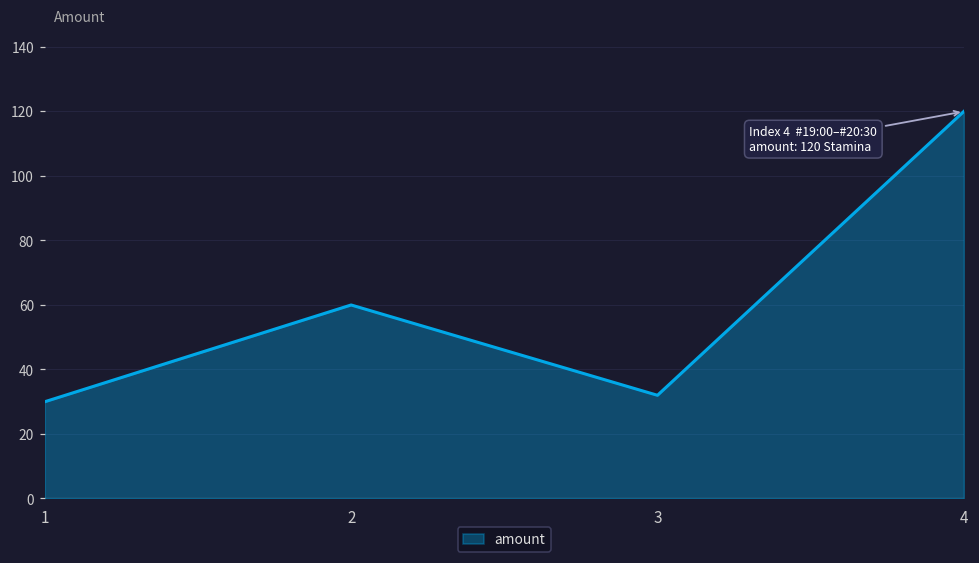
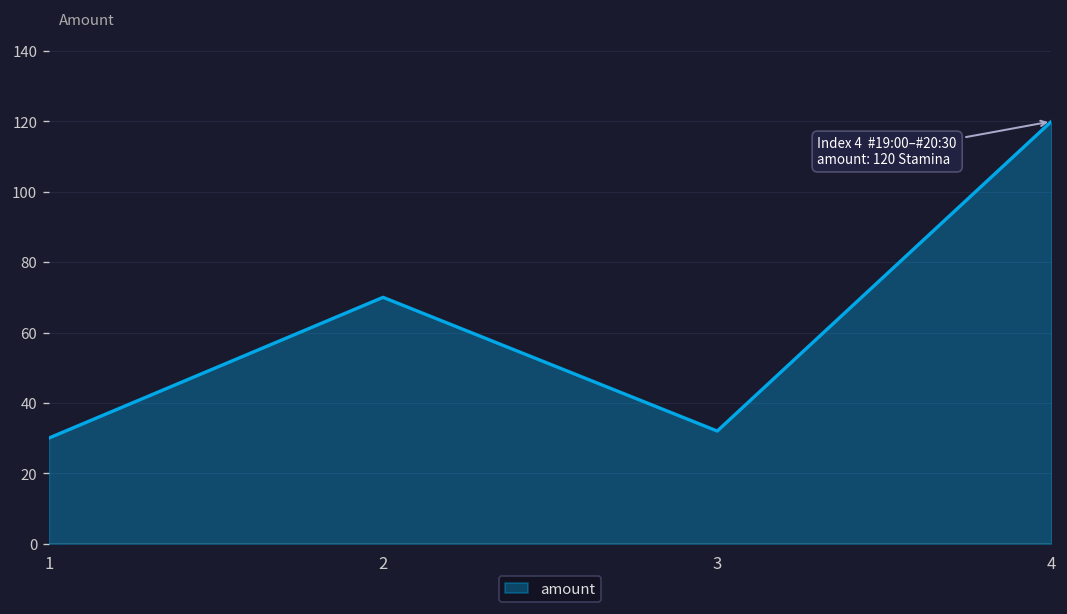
  {
    "1": 30,
-   "2": 60,
+   "2": 70,
    "3": 32
  }
